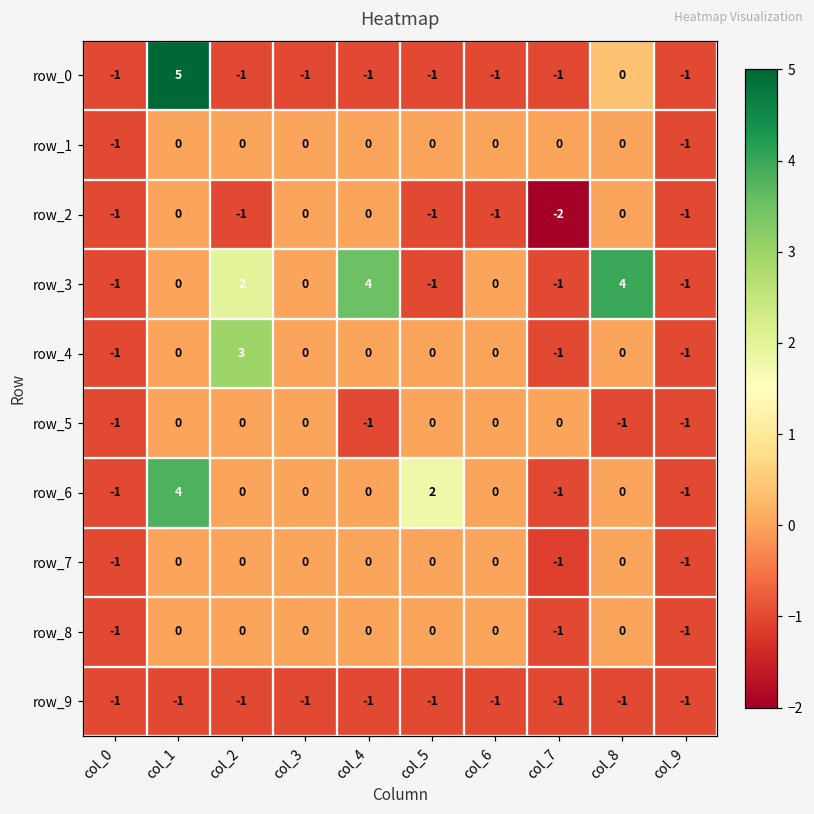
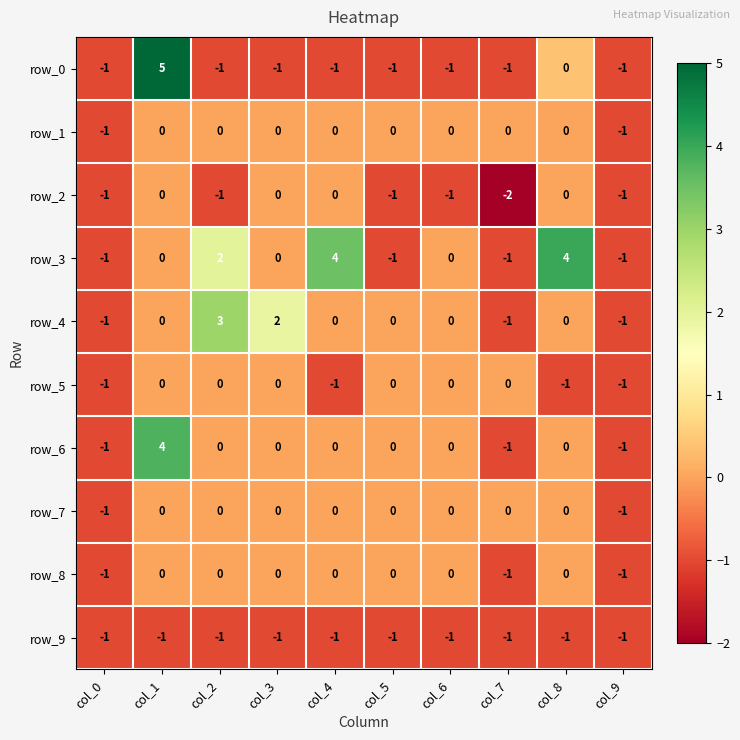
  {
    "row_0": {
      "col_0": -1,
      "col_1": 5,
      "col_2": -1,
      "col_3": -1,
      "col_4": -1,
      "col_5": -1,
      "col_6": -1,
      "col_7": -1,
      "col_8": 0,
      "col_9": -1
    },
    "row_1": {
      "col_0": -1,
      "col_1": 0,
      "col_2": 0,
      "col_3": 0,
      "col_4": 0,
      "col_5": 0,
      "col_6": 0,
      "col_7": 0,
      "col_8": 0,
      "col_9": -1
    },
    "row_2": {
      "col_0": -1,
      "col_1": 0,
      "col_2": -1,
      "col_3": 0,
      "col_4": 0,
      "col_5": -1,
      "col_6": -1,
      "col_7": -2,
      "col_8": 0,
      "col_9": -1
    },
    "row_3": {
      "col_0": -1,
      "col_1": 0,
      "col_2": 2,
      "col_3": 0,
      "col_4": 4,
      "col_5": -1,
      "col_6": 0,
      "col_7": -1,
      "col_8": 4,
      "col_9": -1
    },
    "row_4": {
      "col_0": -1,
      "col_1": 0,
      "col_2": 3,
-     "col_3": 0,
+     "col_3": 2,
      "col_4": 0,
      "col_5": 0,
      "col_6": 0,
      "col_7": -1,
      "col_8": 0,
      "col_9": -1
    },
    "row_5": {
      "col_0": -1,
      "col_1": 0,
      "col_2": 0,
      "col_3": 0,
      "col_4": -1,
      "col_5": 0,
      "col_6": 0,
      "col_7": 0,
      "col_8": -1,
      "col_9": -1
    },
    "row_6": {
      "col_0": -1,
      "col_1": 4,
      "col_2": 0,
      "col_3": 0,
      "col_4": 0,
-     "col_5": 2,
+     "col_5": 0,
      "col_6": 0,
      "col_7": -1,
      "col_8": 0,
      "col_9": -1
    },
    "row_7": {
      "col_0": -1,
      "col_1": 0,
      "col_2": 0,
      "col_3": 0,
      "col_4": 0,
      "col_5": 0,
      "col_6": 0,
-     "col_7": -1,
+     "col_7": 0,
      "col_8": 0,
      "col_9": -1
    },
    "row_8": {
      "col_0": -1,
      "col_1": 0,
      "col_2": 0,
      "col_3": 0,
      "col_4": 0,
      "col_5": 0,
      "col_6": 0,
      "col_7": -1,
      "col_8": 0,
      "col_9": -1
    },
    "row_9": {
      "col_0": -1,
      "col_1": -1,
      "col_2": -1,
      "col_3": -1,
      "col_4": -1,
      "col_5": -1,
      "col_6": -1,
      "col_7": -1,
      "col_8": -1,
      "col_9": -1
    }
  }
